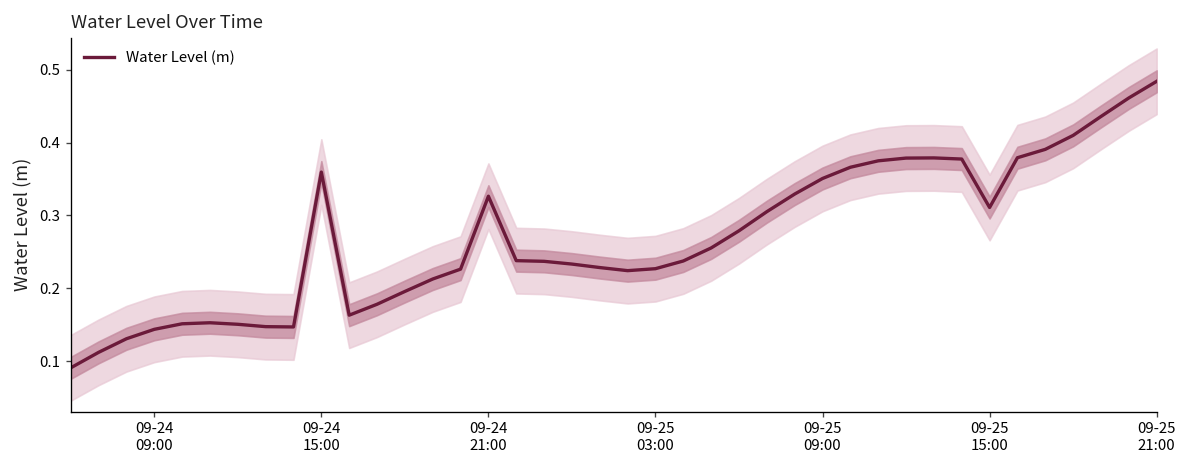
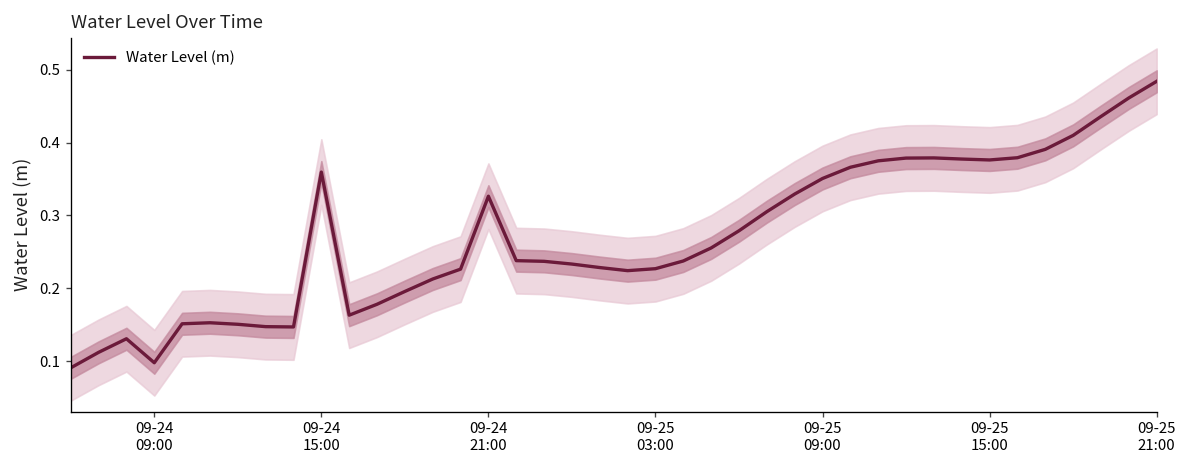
  {
    "Water Level (m)": {
-     "09-24 09:00": 0.14,
+     "09-24 09:00": 0.10,
      "09-24 15:00": 0.36,
      "09-24 21:00": 0.33,
      "09-25 03:00": 0.23,
      "09-25 09:00": 0.35,
-     "09-25 15:00": 0.31,
+     "09-25 15:00": 0.38,
      "09-25 21:00": 0.48
    }
  }
